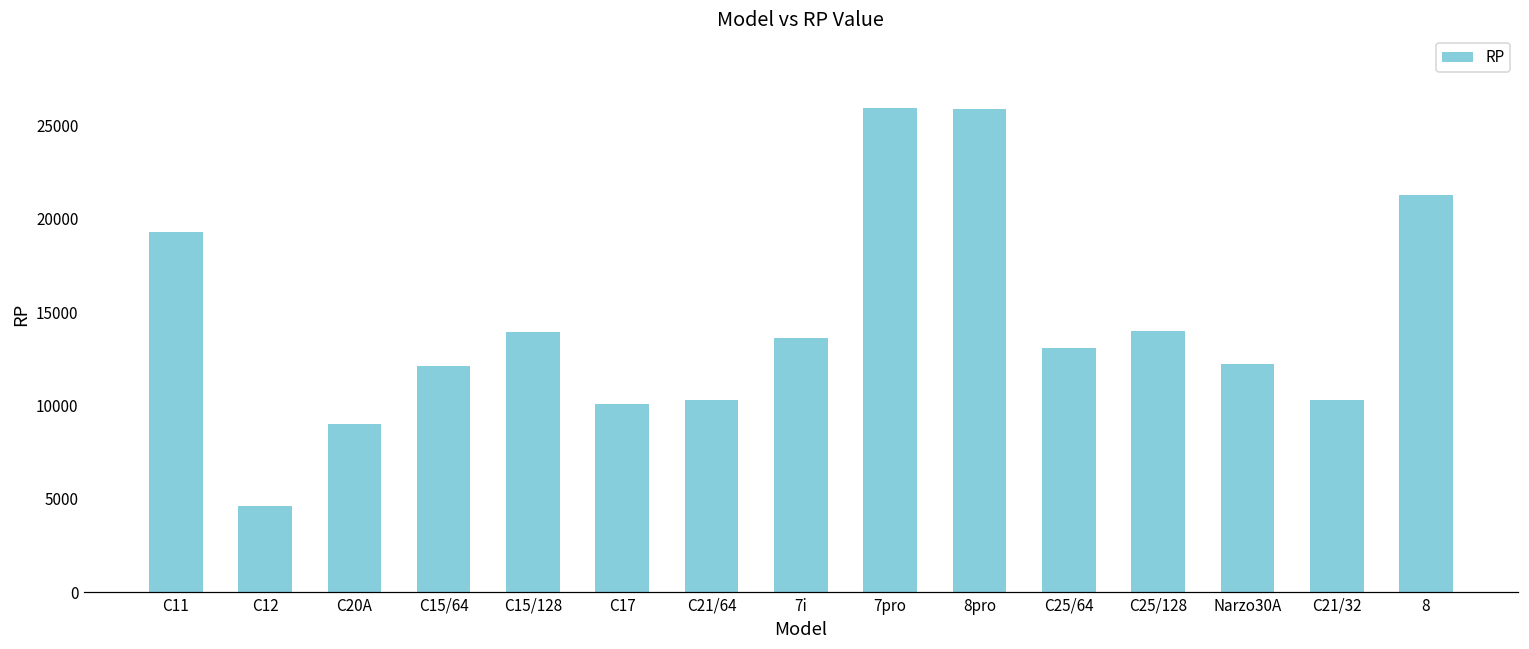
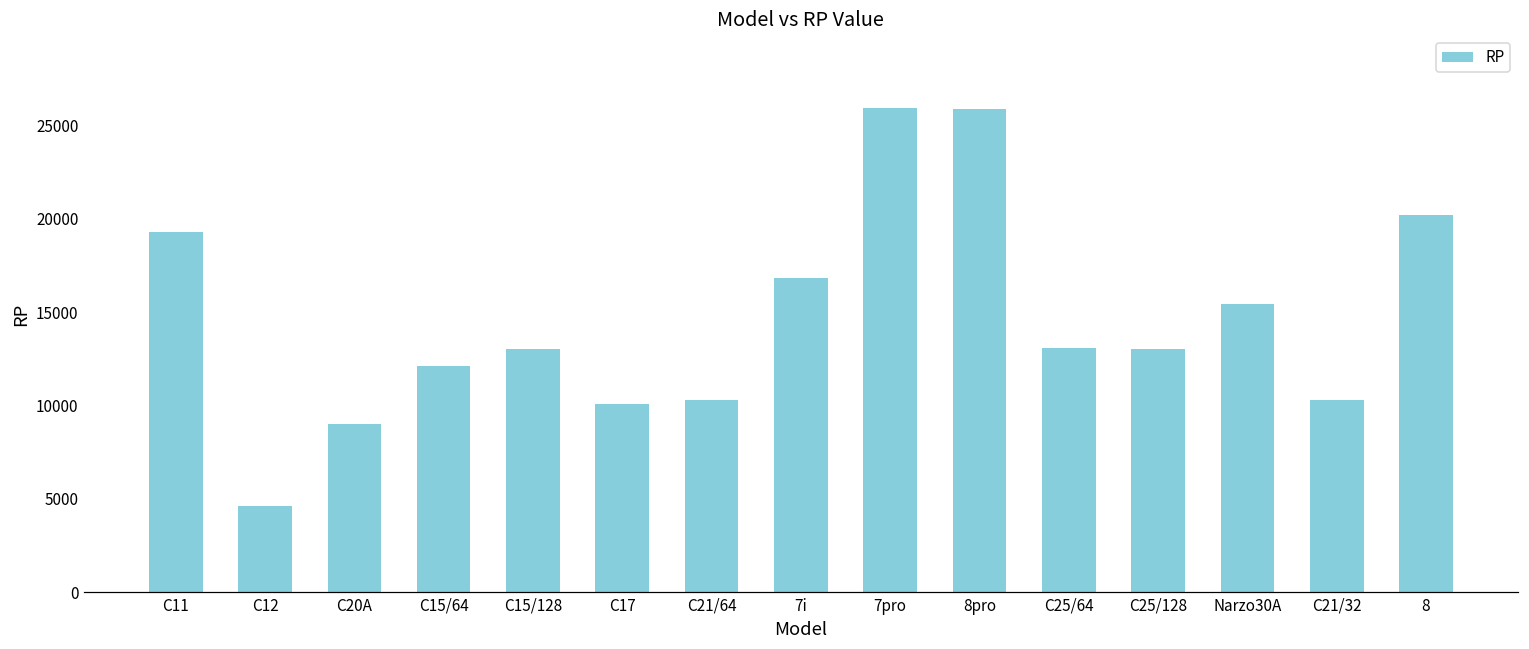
  {
    "C11": 19300,
    "C12": 4600,
    "C20A": 9000,
    "C15/64": 12100,
-   "C15/128": 13900,
+   "C15/128": 13000,
    "C17": 10100,
    "C21/64": 10300,
-   "7i": 13600,
+   "7i": 16800,
    "7pro": 25900,
    "8pro": 25900,
    "C25/64": 13100,
-   "C25/128": 14000,
-   "Narzo30A": 12200,
+   "C25/128": 13000,
+   "Narzo30A": 15400,
    "C21/32": 10300,
-   "8": 21300
+   "8": 20200
  }
